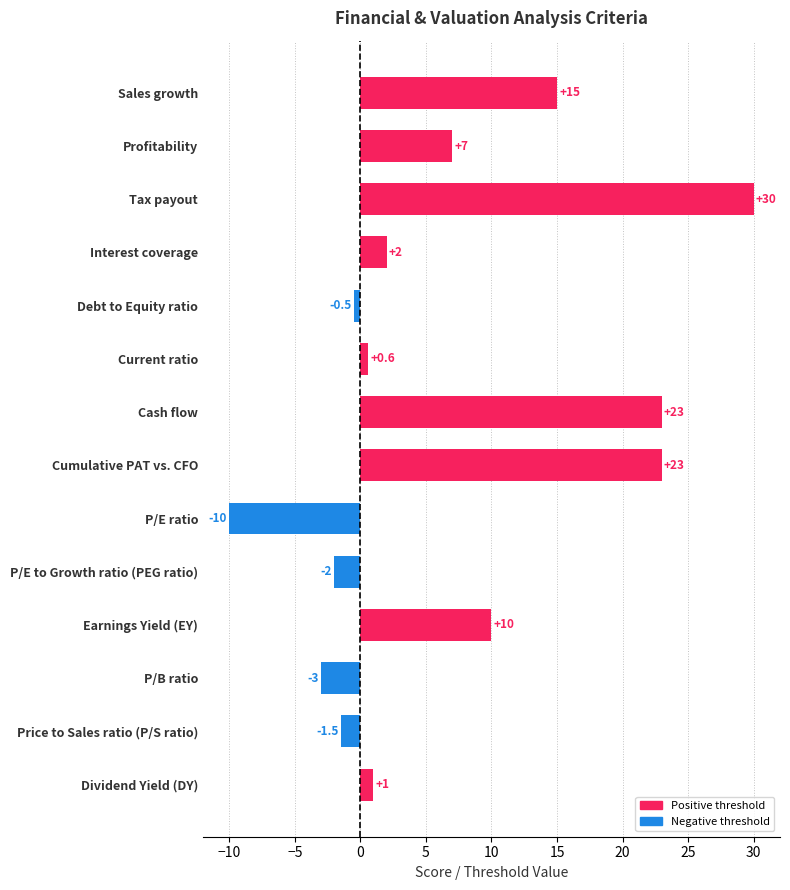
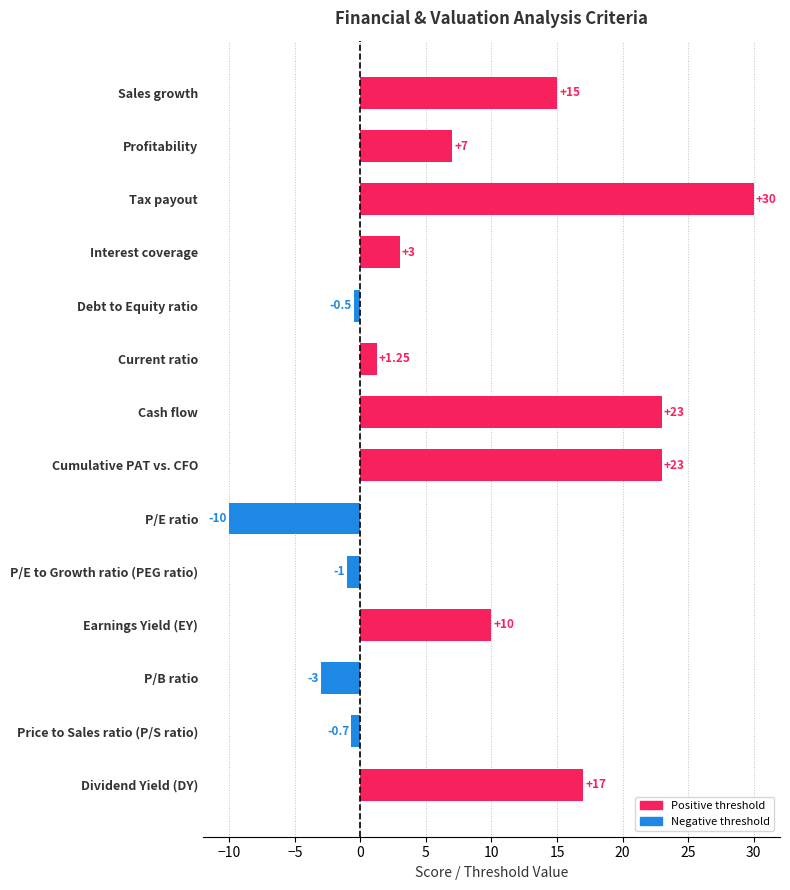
  {
    "Sales growth": "+15",
    "Profitability": "+7",
    "Tax payout": "+30",
-   "Interest coverage": "+2",
+   "Interest coverage": "+3",
    "Debt to Equity ratio": "-0.5",
-   "Current ratio": "+0.6",
+   "Current ratio": "+1.25",
    "Cash flow": "+23",
    "Cumulative PAT vs. CFO": "+23",
    "P/E ratio": "-10",
-   "P/E to Growth ratio (PEG ratio)": "-2",
+   "P/E to Growth ratio (PEG ratio)": "-1",
    "Earnings Yield (EY)": "+10",
    "P/B ratio": "-3",
-   "Price to Sales ratio (P/S ratio)": "-1.5",
-   "Dividend Yield (DY)": "+1"
+   "Price to Sales ratio (P/S ratio)": "-0.7",
+   "Dividend Yield (DY)": "+17"
  }
